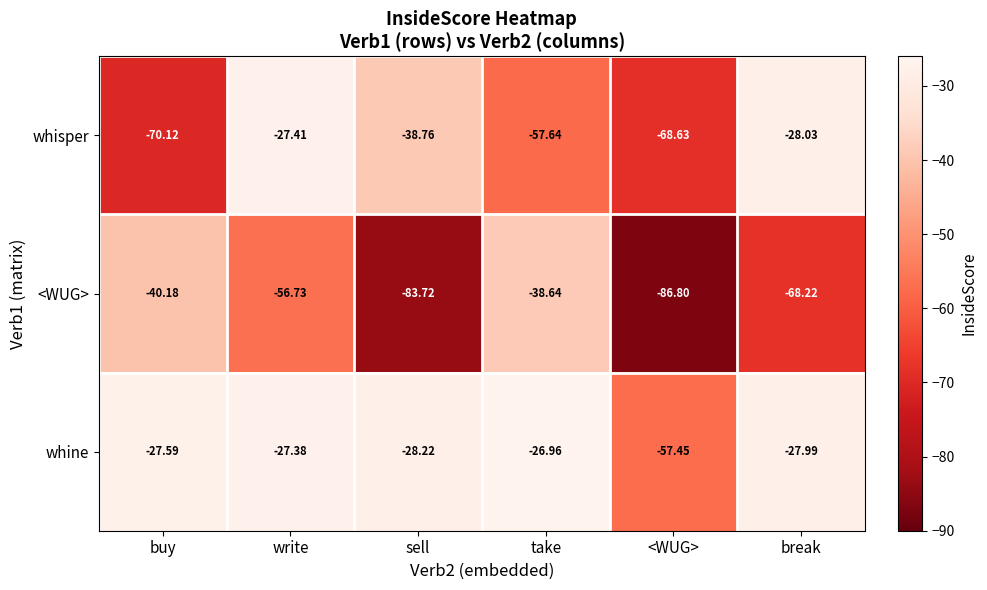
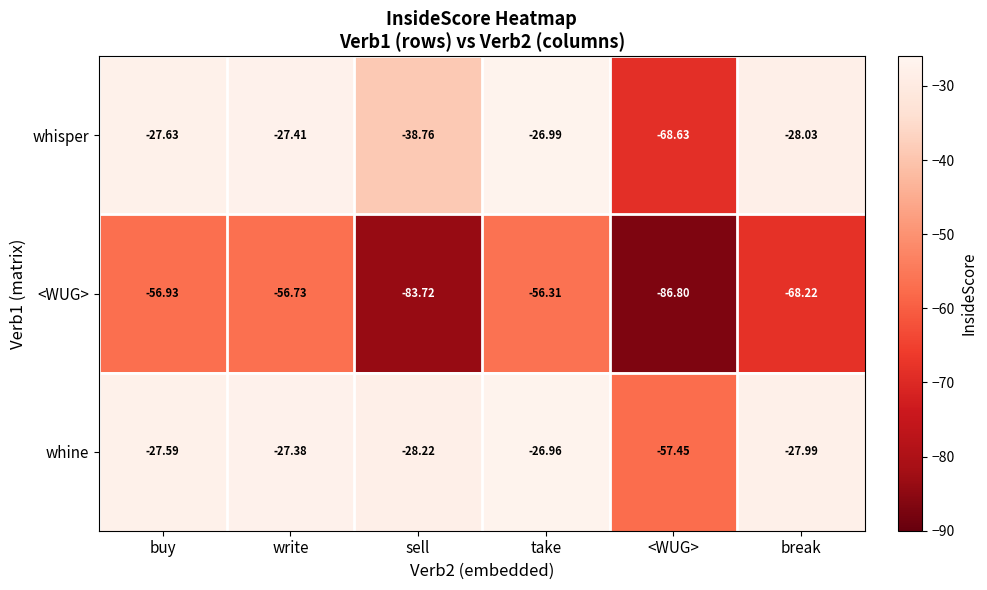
  {
    "whisper": {
-     "buy": -70.12,
+     "buy": -27.63,
      "write": -27.41,
      "sell": -38.76,
-     "take": -57.64,
+     "take": -26.99,
      "<WUG>": -68.63,
      "break": -28.03
    },
    "<WUG>": {
-     "buy": -40.18,
+     "buy": -56.93,
      "write": -56.73,
      "sell": -83.72,
-     "take": -38.64,
+     "take": -56.31,
      "<WUG>": -86.80,
      "break": -68.22
    },
    "whine": {
      "buy": -27.59,
      "write": -27.38,
      "sell": -28.22,
      "take": -26.96,
      "<WUG>": -57.45,
      "break": -27.99
    }
  }
